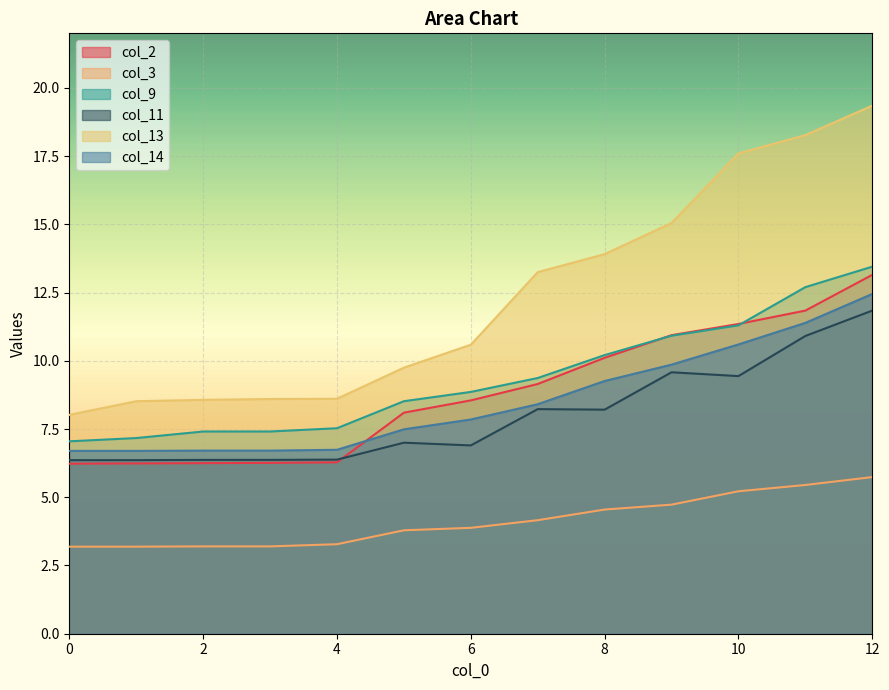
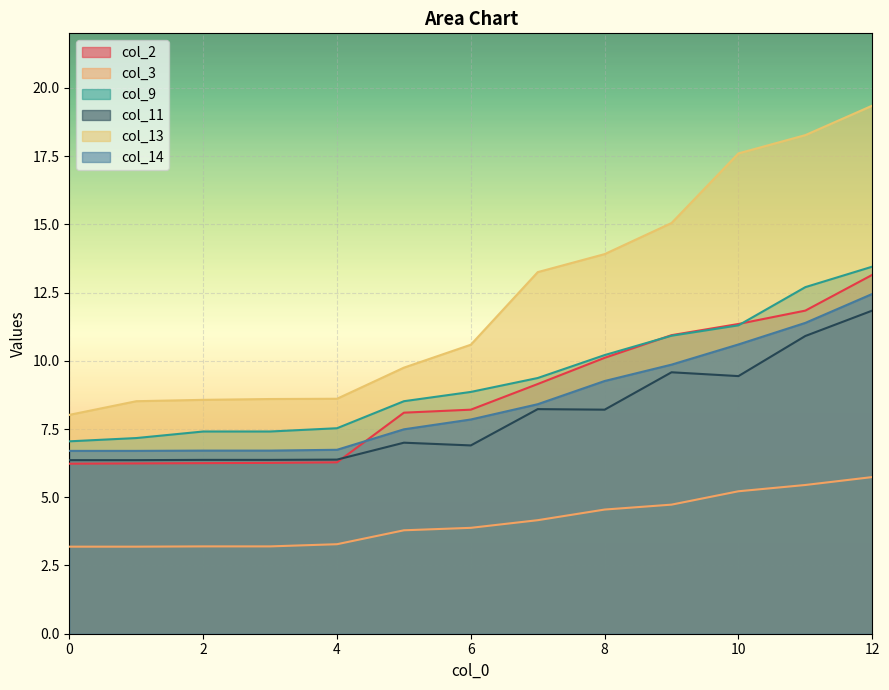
  {
    "col_2": {
      "0": 6.2,
      "2": 6.3,
      "4": 6.3,
-     "6": 8.6,
+     "6": 8.2,
      "8": 10.1,
      "12": 13.2
    },
    "col_11": {
      "0": 6.4,
      "2": 6.4,
      "4": 6.4,
      "6": 6.9,
      "8": 8.2,
      "10": 9.4,
      "12": 11.8
    }
  }
